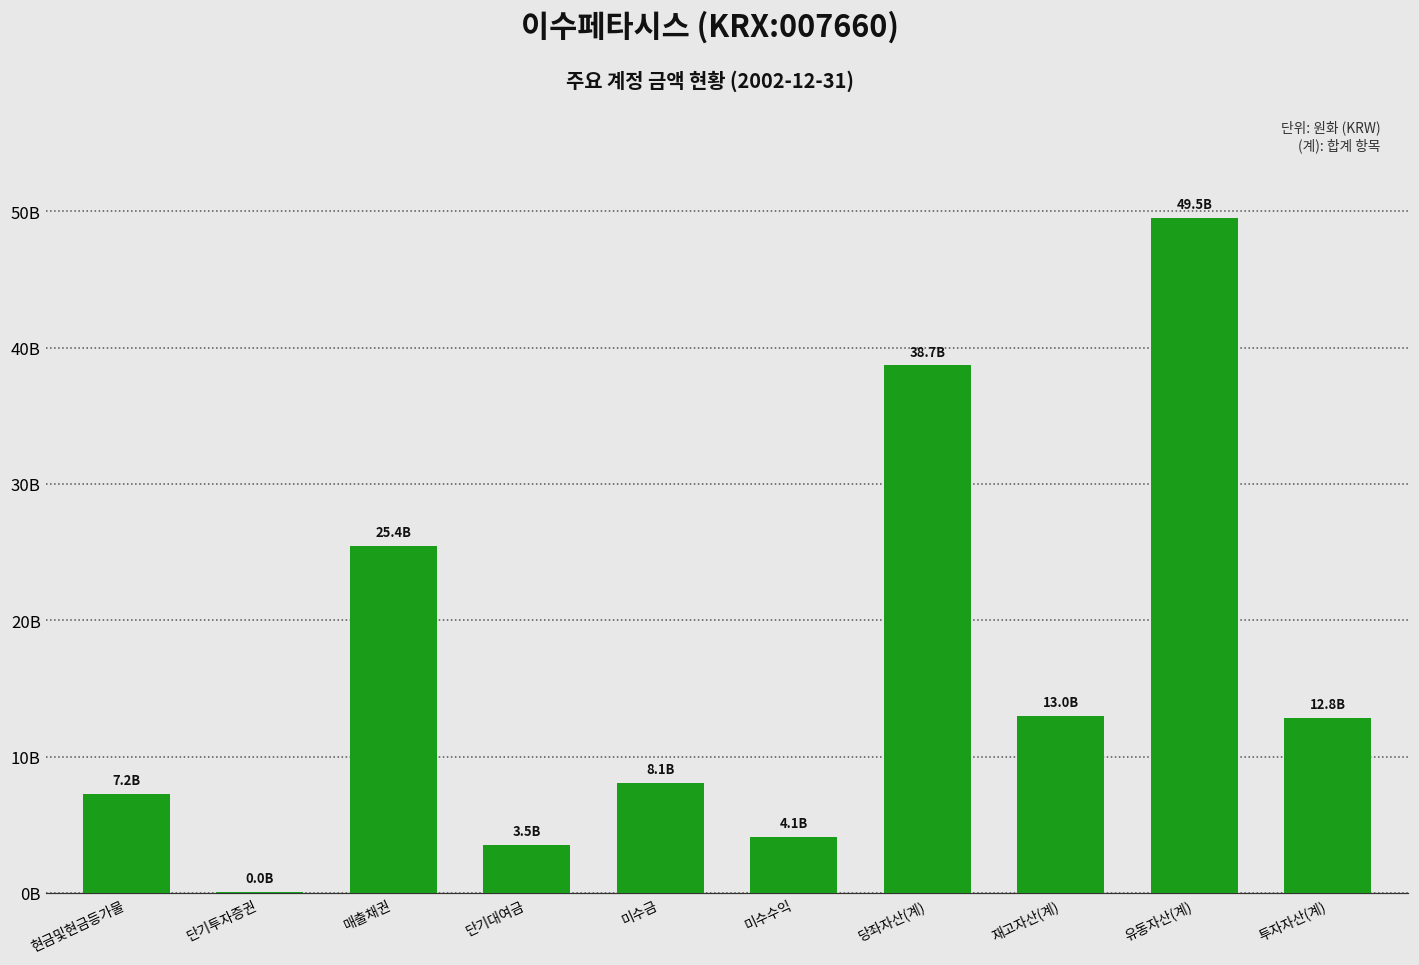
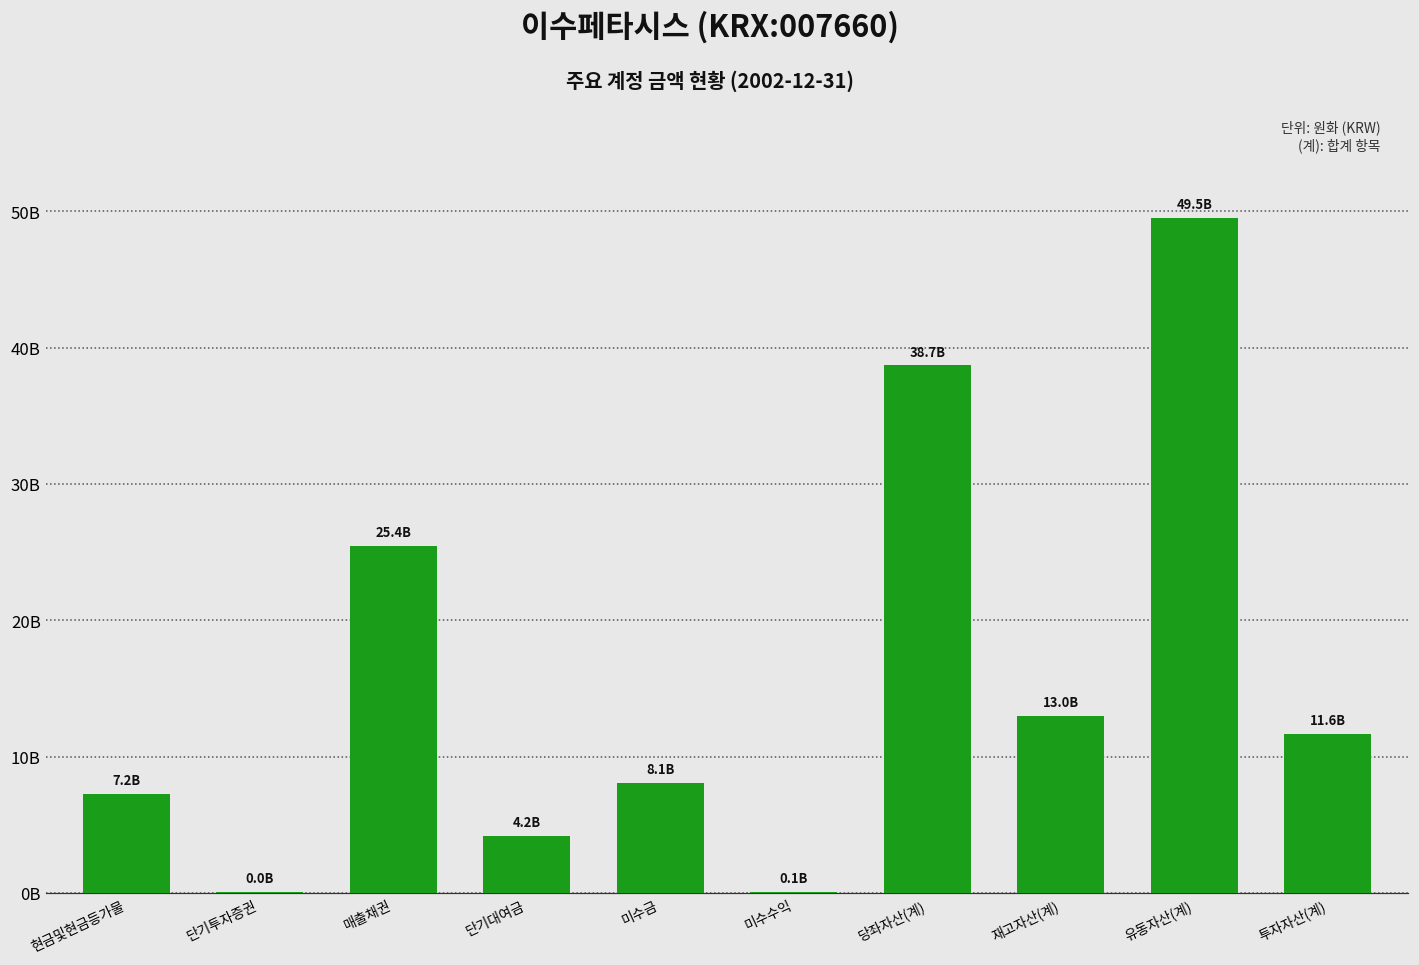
  {
    "현금및현금등가물": "7.2B",
    "매출채권": "25.4B",
-   "단기대여금": "3.5B",
+   "단기대여금": "4.2B",
    "미수금": "8.1B",
-   "미수수익": "4.1B",
+   "미수수익": "0.1B",
    "당좌자산(계)": "38.7B",
    "재고자산(계)": "13.0B",
    "유동자산(계)": "49.5B",
-   "투자자산(계)": "12.8B"
+   "투자자산(계)": "11.6B"
  }
